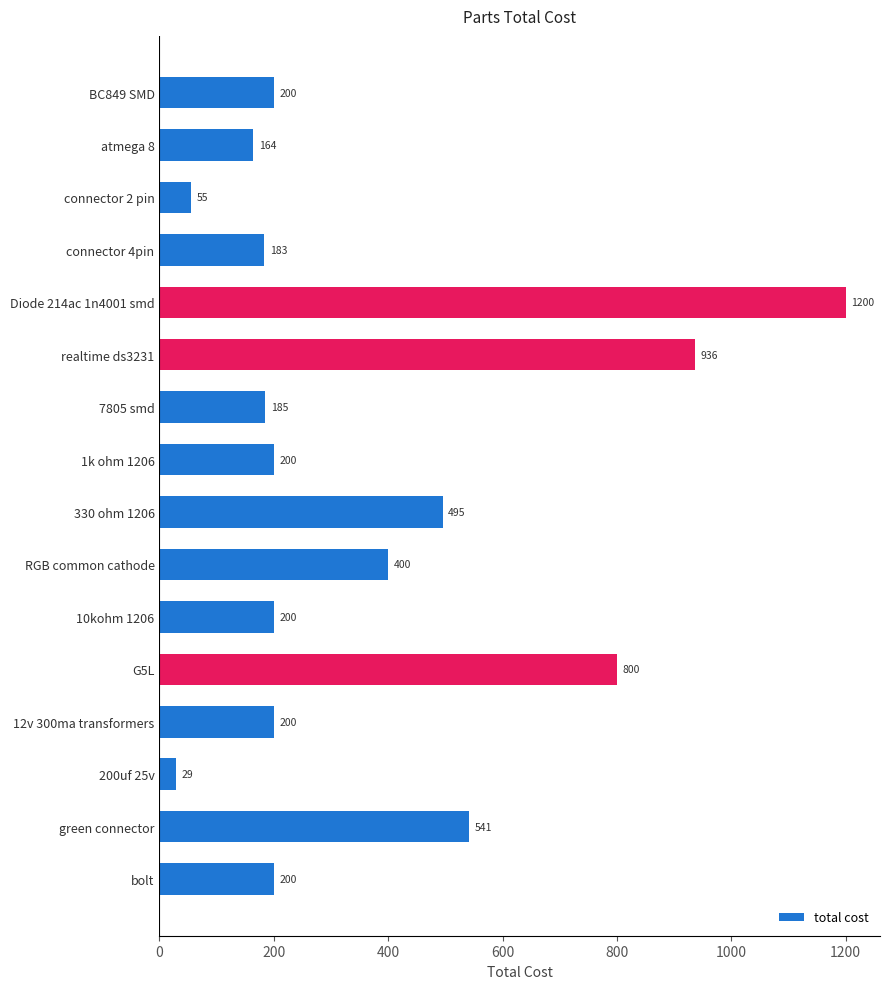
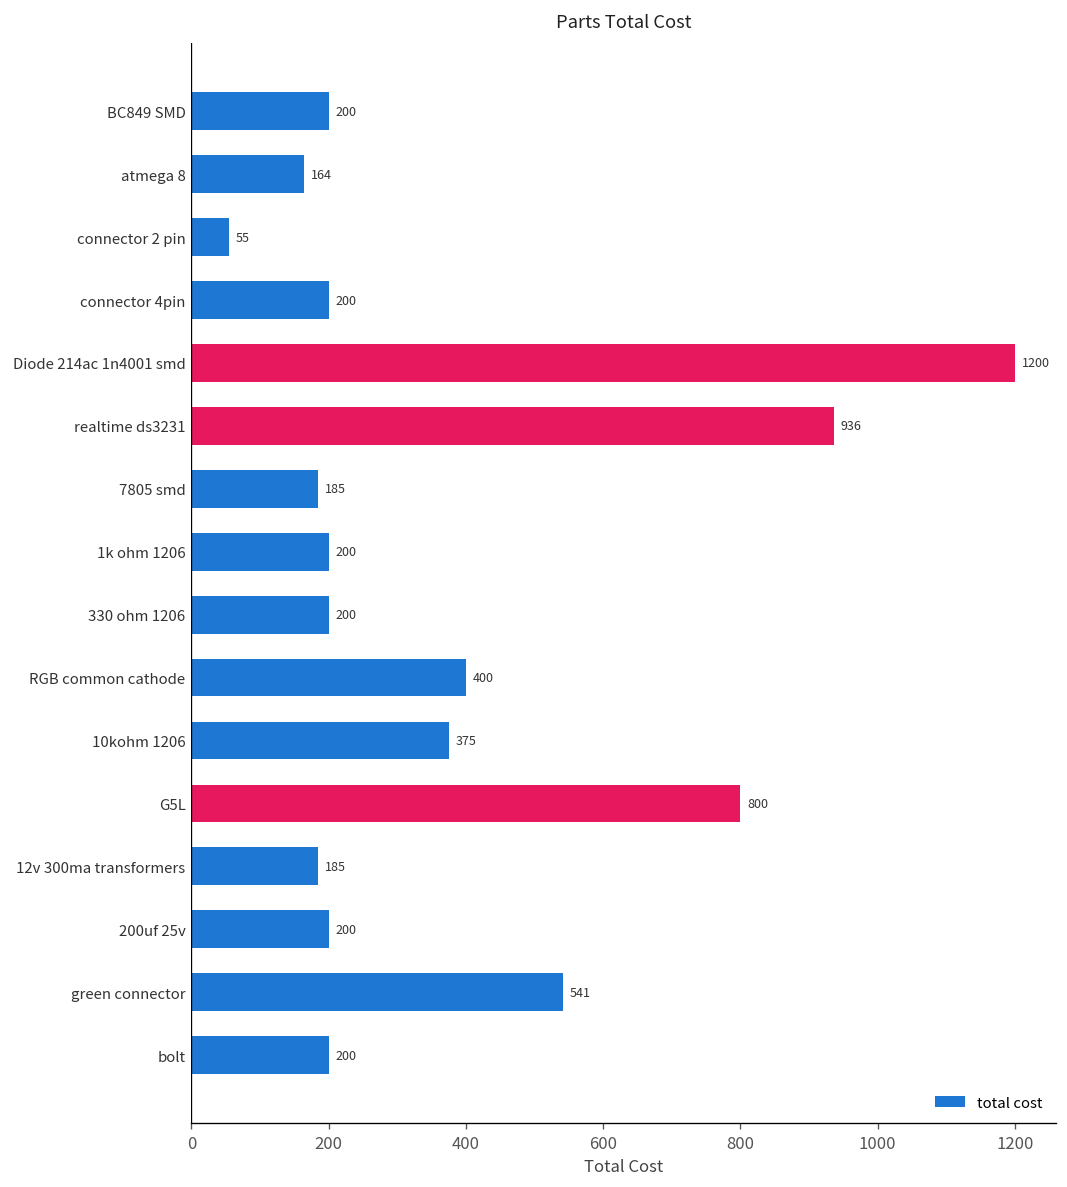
  {
    "BC849 SMD": 200,
    "atmega 8": 164,
    "connector 2 pin": 55,
-   "connector 4pin": 183,
+   "connector 4pin": 200,
    "Diode 214ac 1n4001 smd": 1200,
    "realtime ds3231": 936,
    "7805 smd": 185,
    "1k ohm 1206": 200,
-   "330 ohm 1206": 495,
+   "330 ohm 1206": 200,
    "RGB common cathode": 400,
-   "10kohm 1206": 200,
+   "10kohm 1206": 375,
    "G5L": 800,
-   "12v 300ma transformers": 200,
-   "200uf 25v": 29,
+   "12v 300ma transformers": 185,
+   "200uf 25v": 200,
    "green connector": 541,
    "bolt": 200
  }
